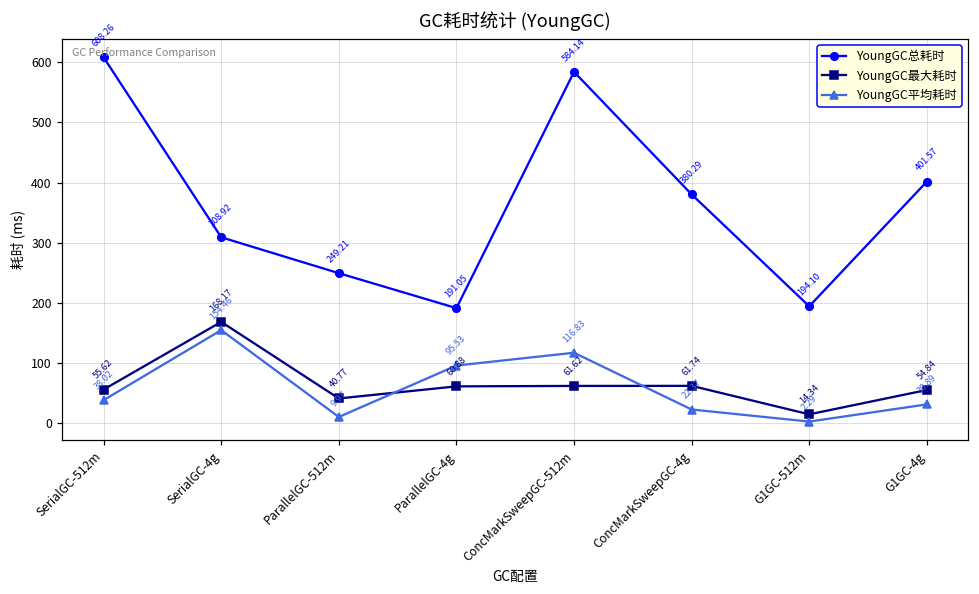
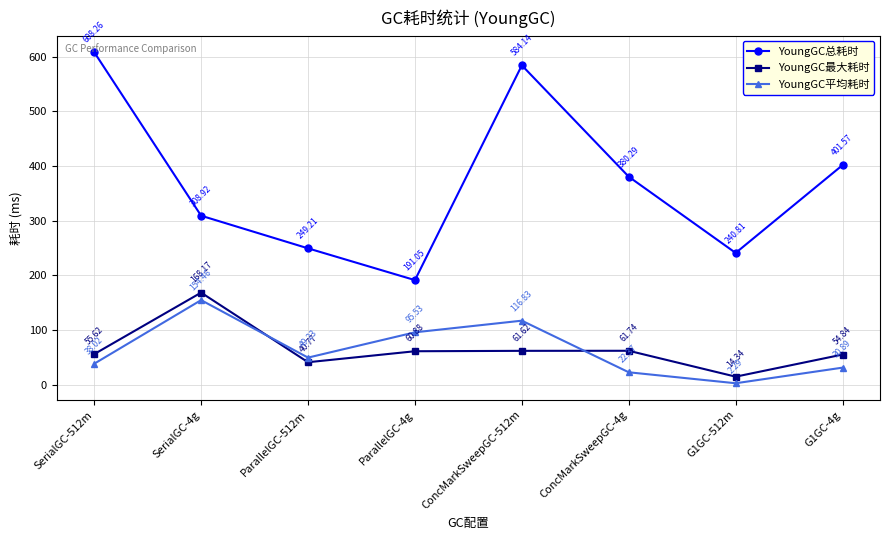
  {
    "YoungGC总耗时": {
      "SerialGC-512m": 608.26,
      "SerialGC-4g": 308.92,
      "ParallelGC-512m": 249.21,
      "ParallelGC-4g": 191.05,
      "ConcMarkSweepGC-512m": 584.14,
      "ConcMarkSweepGC-4g": 380.29,
-     "G1GC-512m": 194.10,
+     "G1GC-512m": 240.81,
      "G1GC-4g": 401.57
    },
    "YoungGC最大耗时": {
      "ParallelGC-512m": 40.77,
      "ConcMarkSweepGC-4g": 61.74
    },
    "YoungGC平均耗时": {
-     "ParallelGC-512m": 9.97,
+     "ParallelGC-512m": 49.23,
      "ParallelGC-4g": 95.53,
      "ConcMarkSweepGC-512m": 116.83
    }
  }
